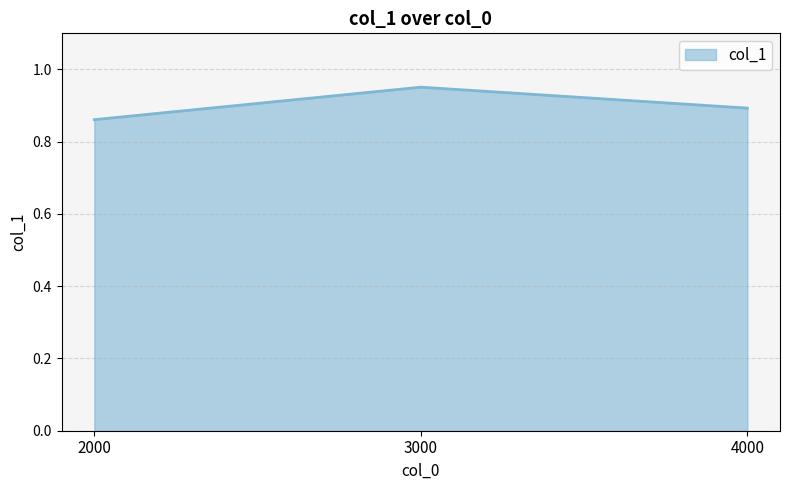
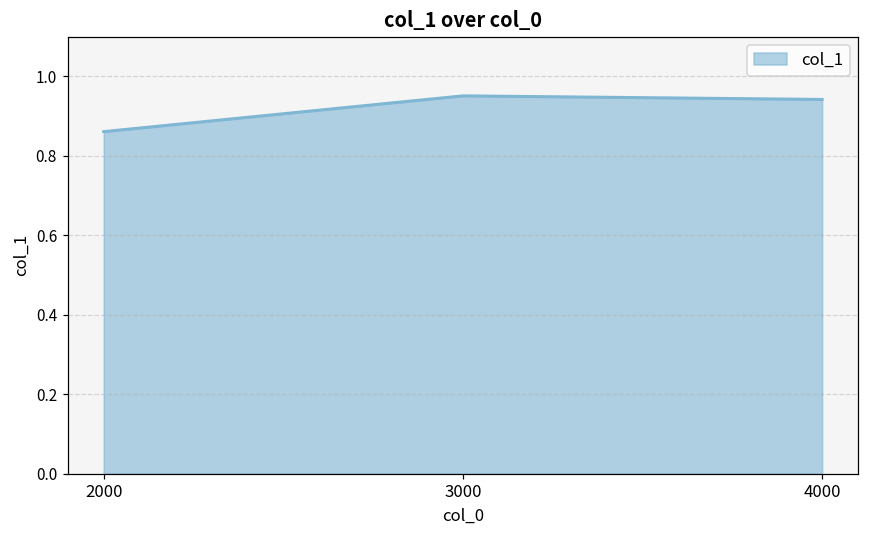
  {
    "2000": 0.86,
    "3000": 0.95,
-   "4000": 0.89
+   "4000": 0.94
  }
